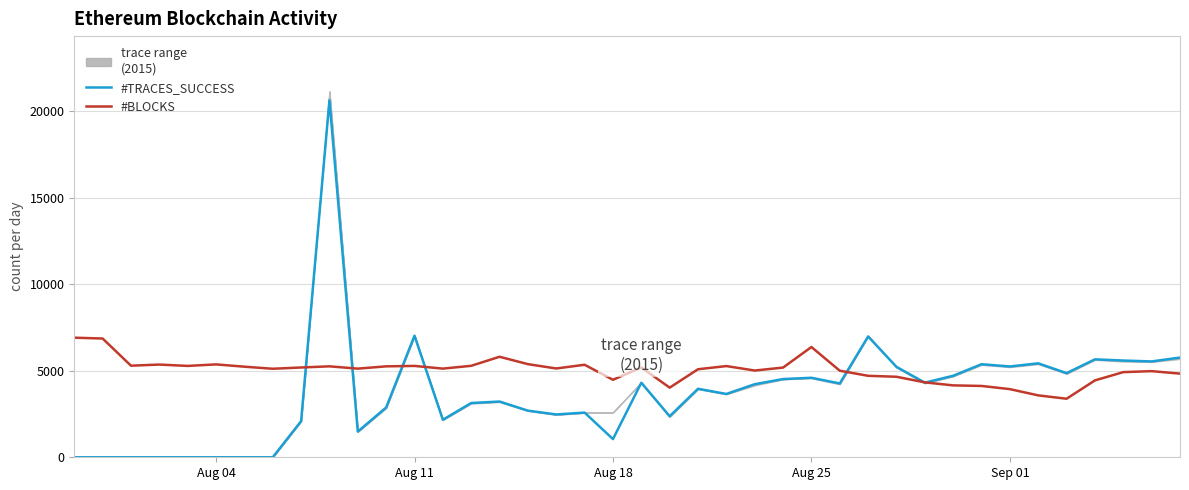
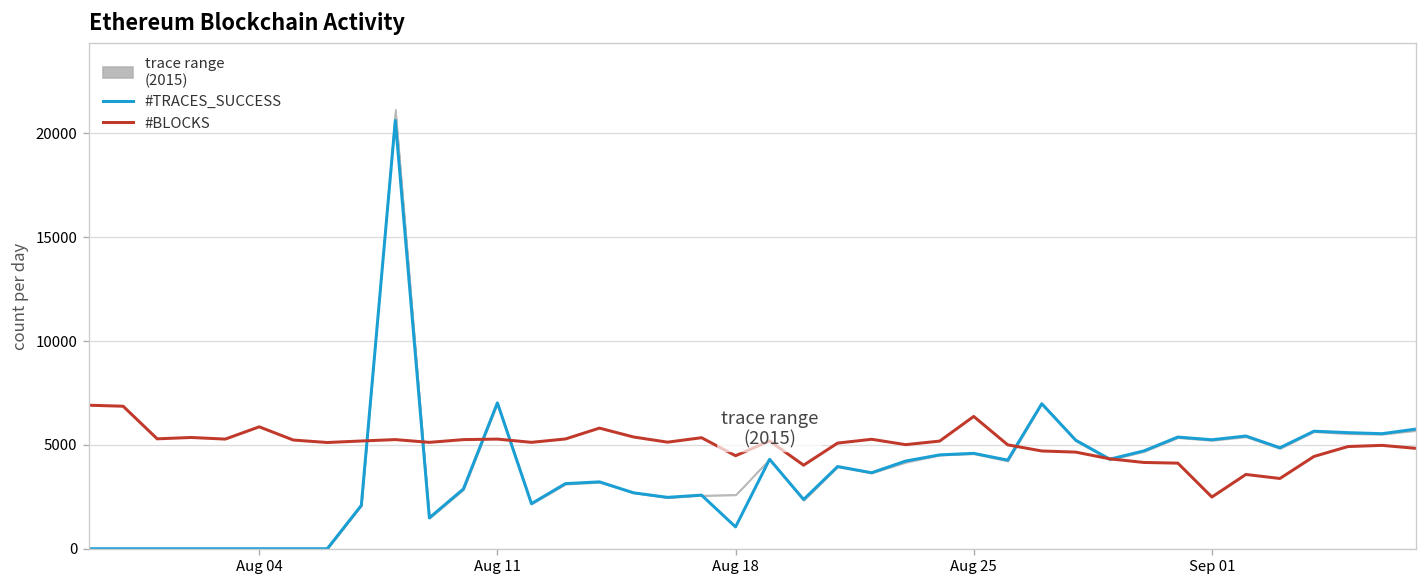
  {
    "#TRACES_SUCCESS": {
      "Aug 18": 1100
    },
    "#BLOCKS": {
-     "Aug 04": 5400,
+     "Aug 04": 5900,
      "Aug 11": 5300,
      "Aug 18": 4500,
      "Aug 25": 6400,
-     "Sep 01": 3900
+     "Sep 01": 2500
    }
  }
